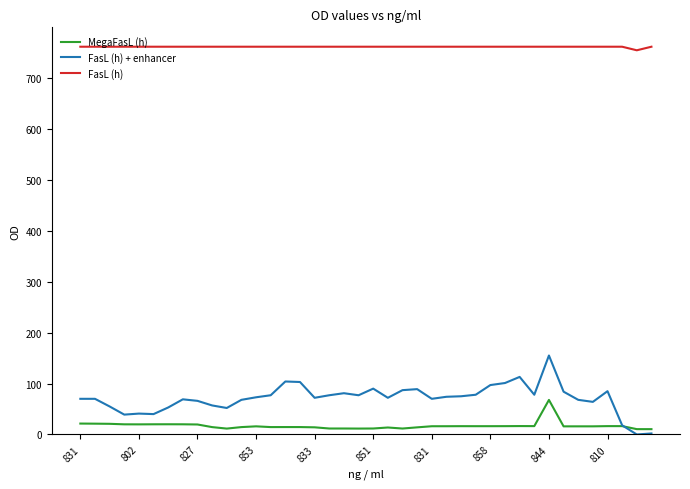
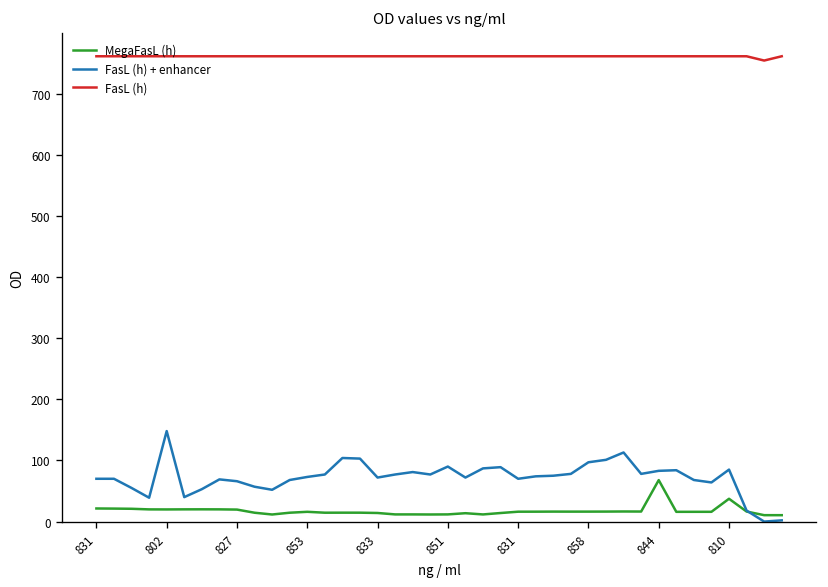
  {
    "MegaFasL (h)": {
      "802": 20,
      "827": 20,
      "853": 20,
      "833": 10,
      "851": 10,
      "858": 20,
      "844": 70,
-     "810": 20
+     "810": 40
    },
    "FasL (h) + enhancer": {
-     "802": 40,
+     "802": 150,
      "827": 70,
      "853": 70,
      "833": 70,
      "851": 90,
      "858": 100,
-     "844": 160,
+     "844": 80,
      "810": 90
    },
    "FasL (h)": {
      "802": 760,
      "827": 760,
      "853": 760,
      "833": 760,
      "851": 760,
      "858": 760,
      "844": 760,
      "810": 760
    }
  }
